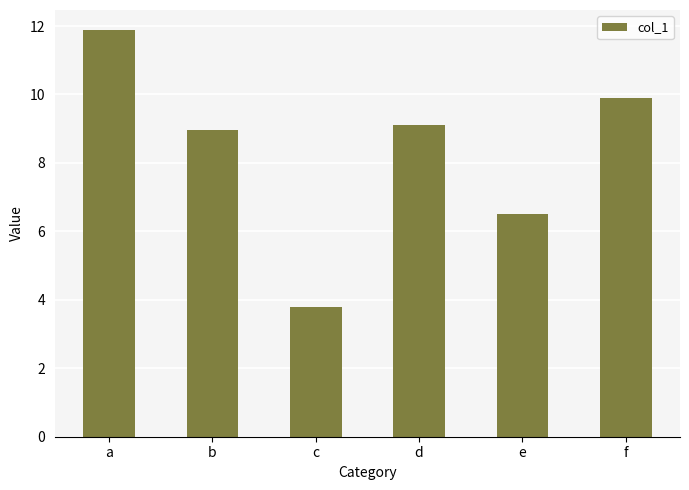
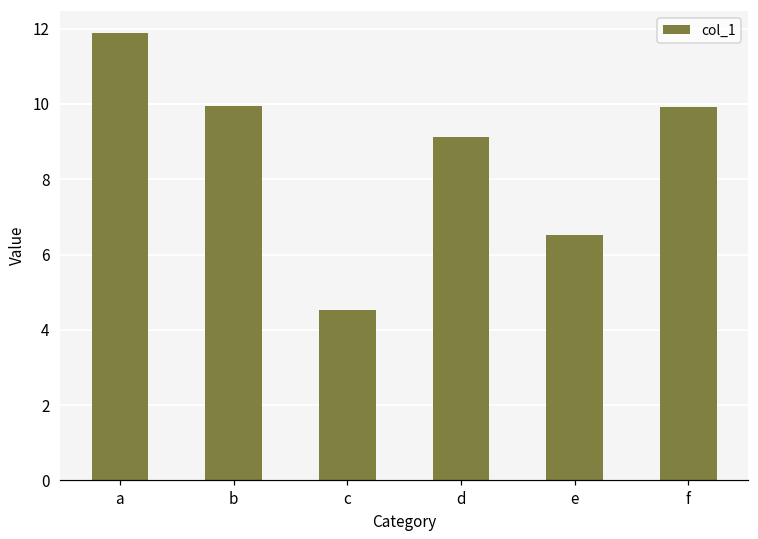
  {
    "a": 11.9,
-   "b": 9.0,
-   "c": 3.8,
+   "b": 10.0,
+   "c": 4.5,
    "d": 9.1,
    "e": 6.5,
    "f": 9.9
  }
